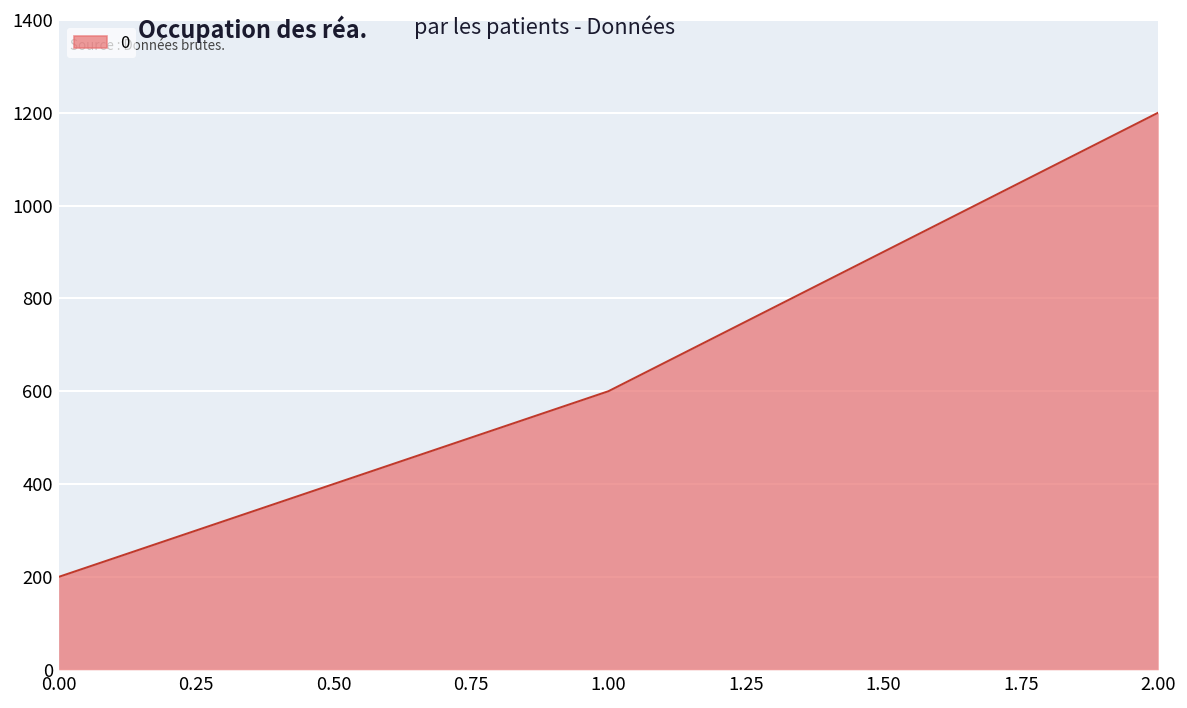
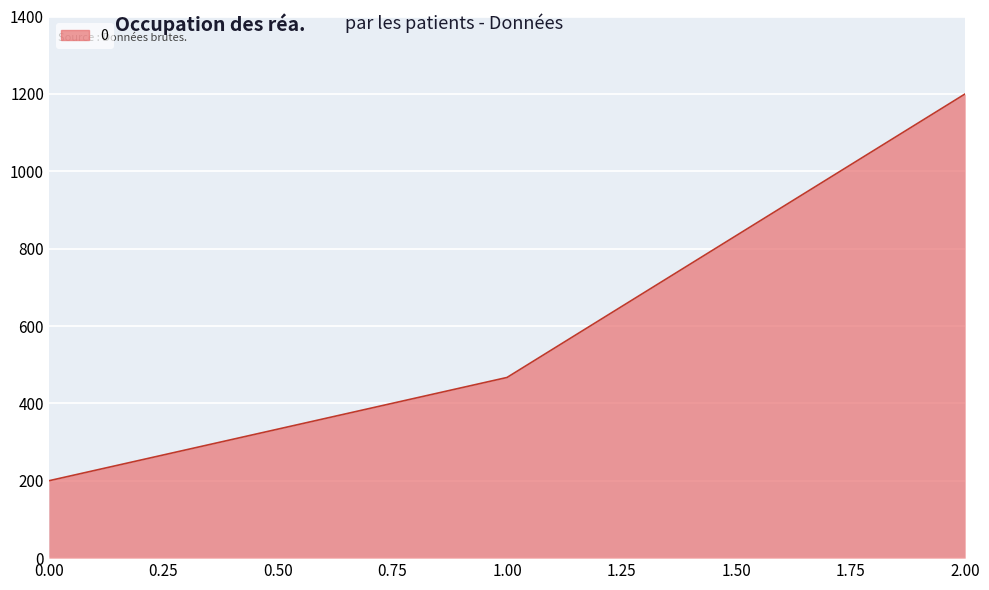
  {
    "0.00": 200,
-   "1.00": 600,
+   "1.00": 470,
    "2.00": 1200
  }
